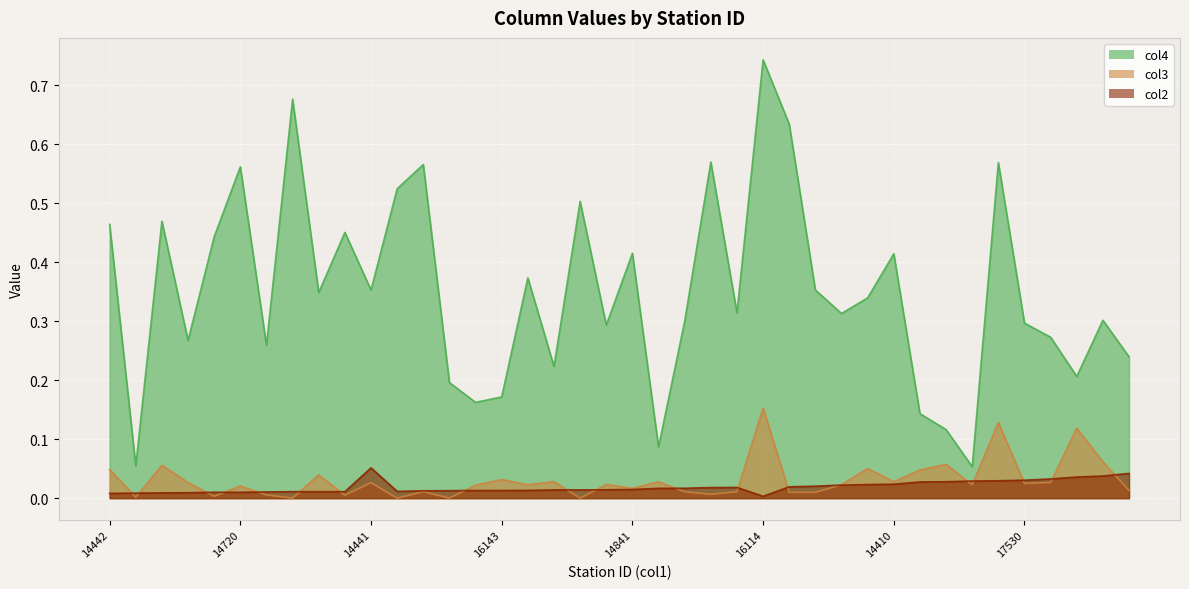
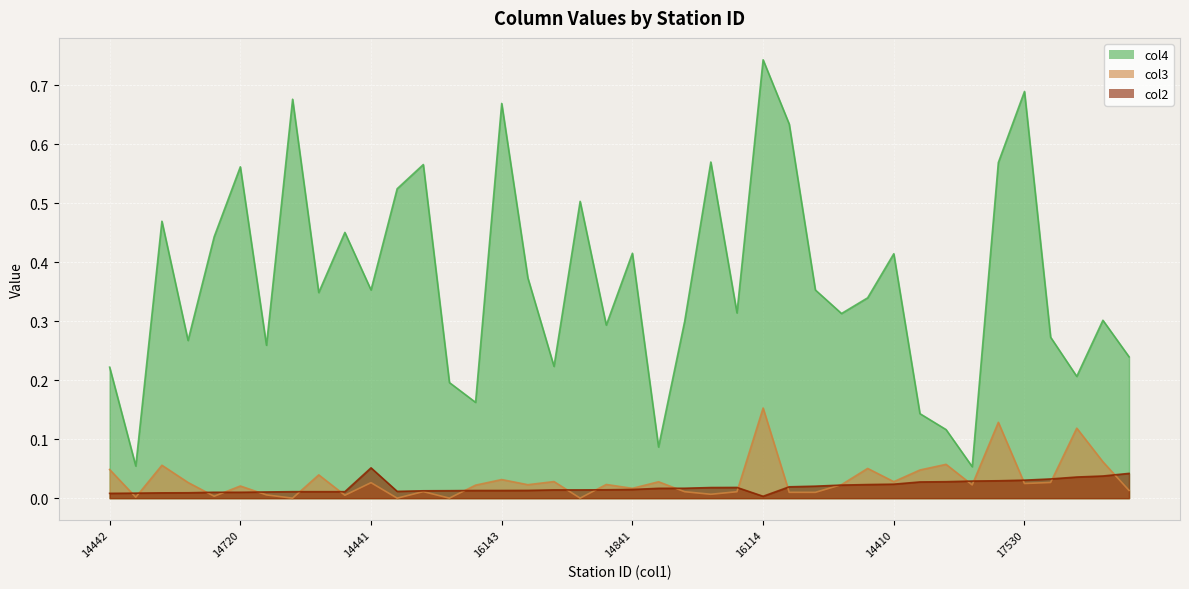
  {
    "col4": {
-     "14442": 0.46,
+     "14442": 0.22,
      "14720": 0.56,
      "14441": 0.35,
-     "16143": 0.17,
+     "16143": 0.67,
      "14841": 0.42,
      "16114": 0.74,
      "14410": 0.41,
-     "17530": 0.30
+     "17530": 0.69
    },
    "col3": {
      "14442": 0.05,
      "14720": 0.02,
      "14441": 0.03,
      "16143": 0.03,
      "16114": 0.15,
      "17530": 0.02
    },
    "col2": {
      "14442": 0.01,
      "14720": 0.01,
      "14441": 0.05,
      "16143": 0.01,
      "16114": 0.00,
      "17530": 0.03
    }
  }
